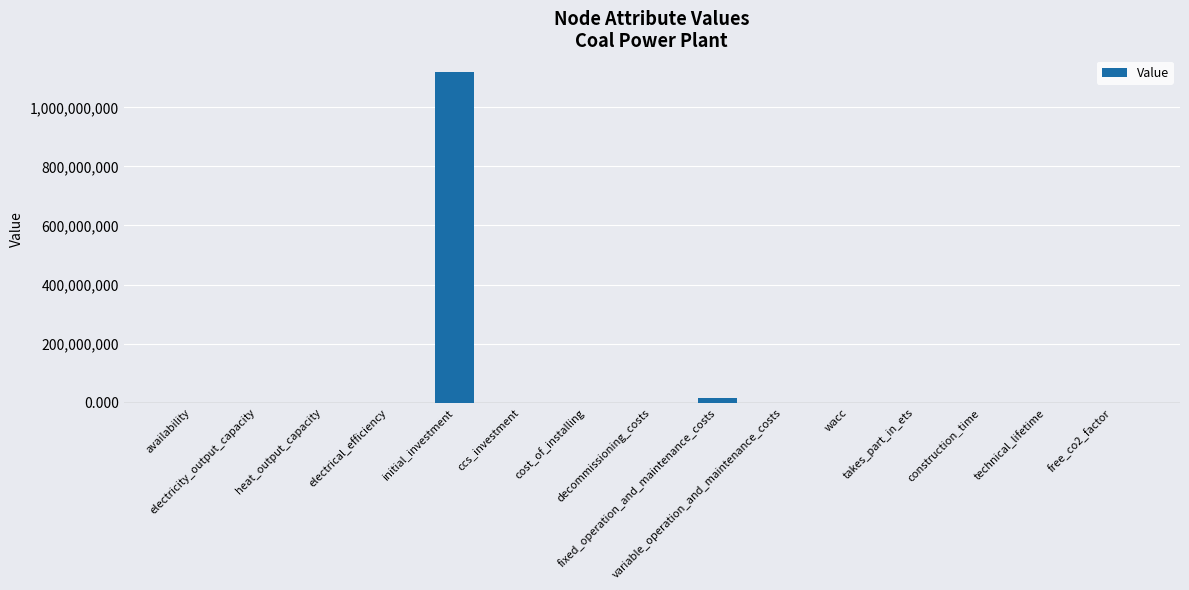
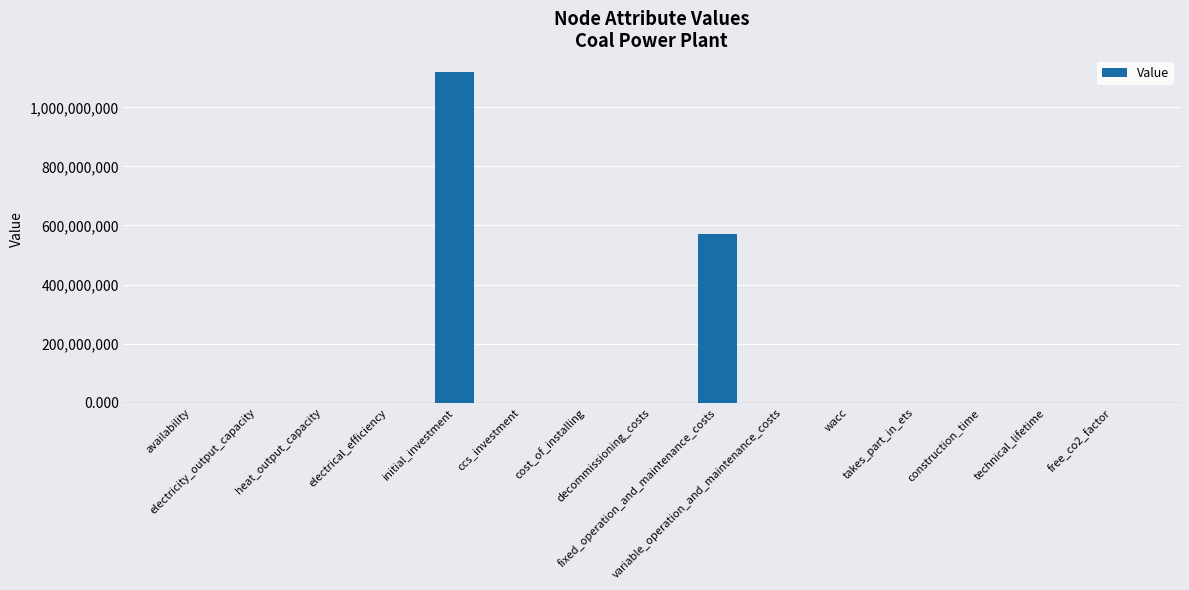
  {
    "heat_output_capacity": "0",
    "initial_investment": "1,120,000,000",
    "ccs_investment": "0",
    "cost_of_installing": "0",
    "decommissioning_costs": "0",
-   "fixed_operation_and_maintenance_costs": "20,000,000",
+   "fixed_operation_and_maintenance_costs": "570,000,000",
    "free_co2_factor": "0"
  }
